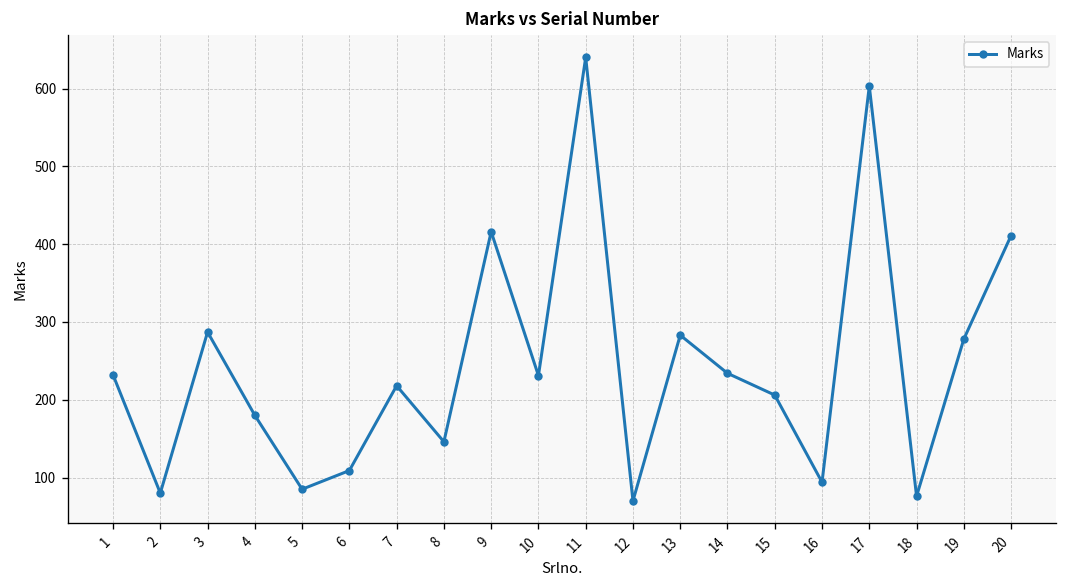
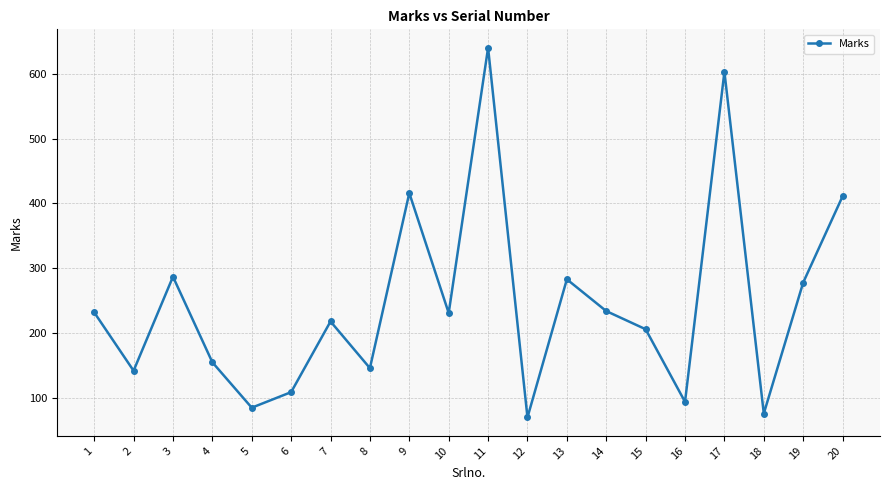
  {
    "1": 230,
-   "2": 80,
+   "2": 140,
    "3": 290,
-   "4": 180,
+   "4": 160,
    "5": 90,
    "6": 110,
    "7": 220,
    "8": 150,
    "9": 420,
    "10": 230,
    "11": 640,
    "12": 70,
    "13": 280,
    "14": 230,
    "15": 210,
    "16": 90,
    "17": 600,
    "18": 80,
    "19": 280,
    "20": 410
  }
